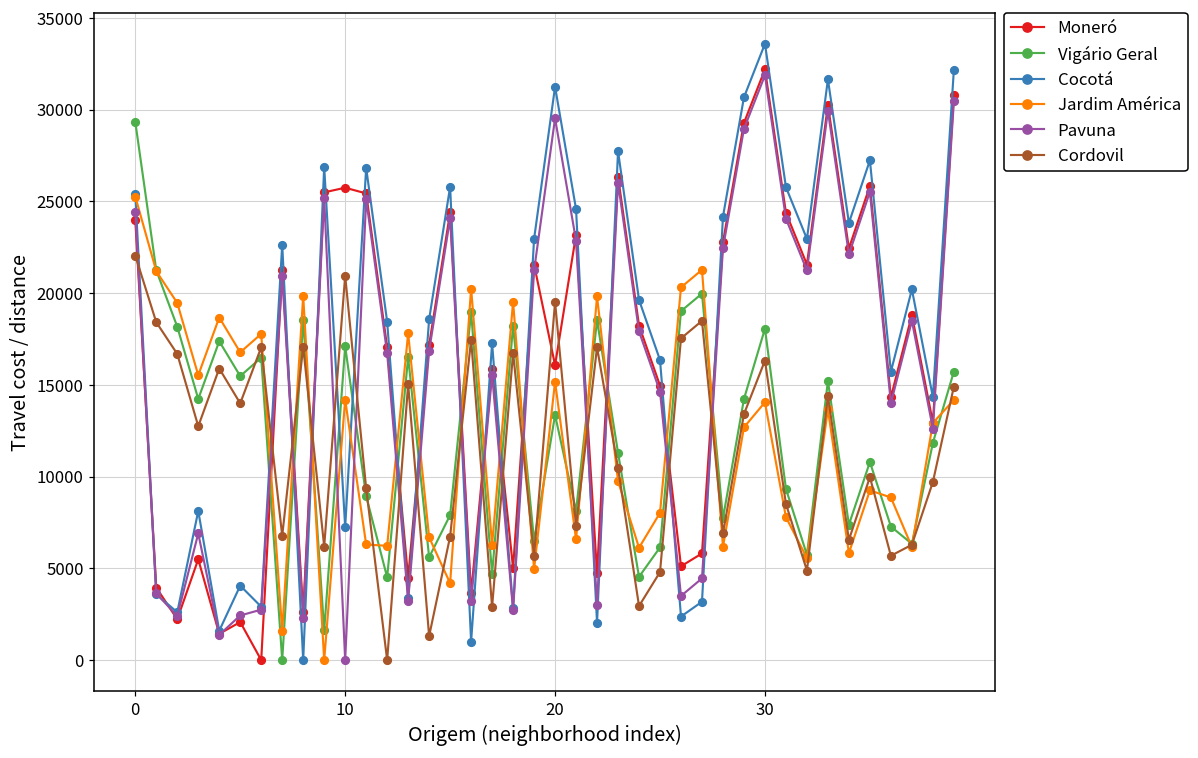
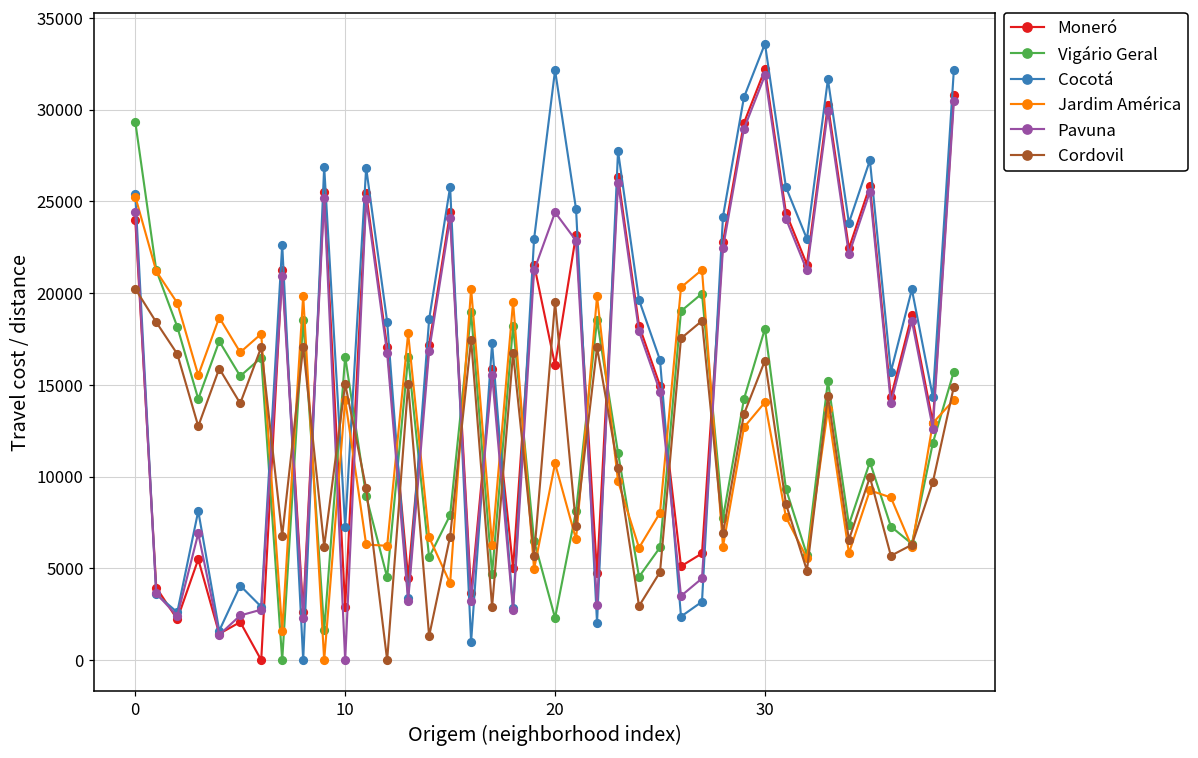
  {
    "Moneró": {
      "0": 24000,
-     "10": 25700,
+     "10": 2900,
      "20": 16100,
      "30": 32200
    },
    "Vigário Geral": {
      "0": 29300,
-     "10": 17100,
-     "20": 13400,
+     "10": 16500,
+     "20": 2300,
      "30": 18100
    },
    "Cocotá": {
      "10": 7200,
-     "20": 31200,
+     "20": 32100,
      "30": 33600
    },
    "Jardim América": {
      "10": 14200,
-     "20": 15200,
+     "20": 10700,
      "30": 14100
    },
    "Pavuna": {
      "0": 24400,
      "10": 0,
-     "20": 29500,
+     "20": 24400,
      "30": 31900
    },
    "Cordovil": {
-     "0": 22000,
-     "10": 20900,
+     "0": 20200,
+     "10": 15100,
      "20": 19500,
      "30": 16300
    }
  }
